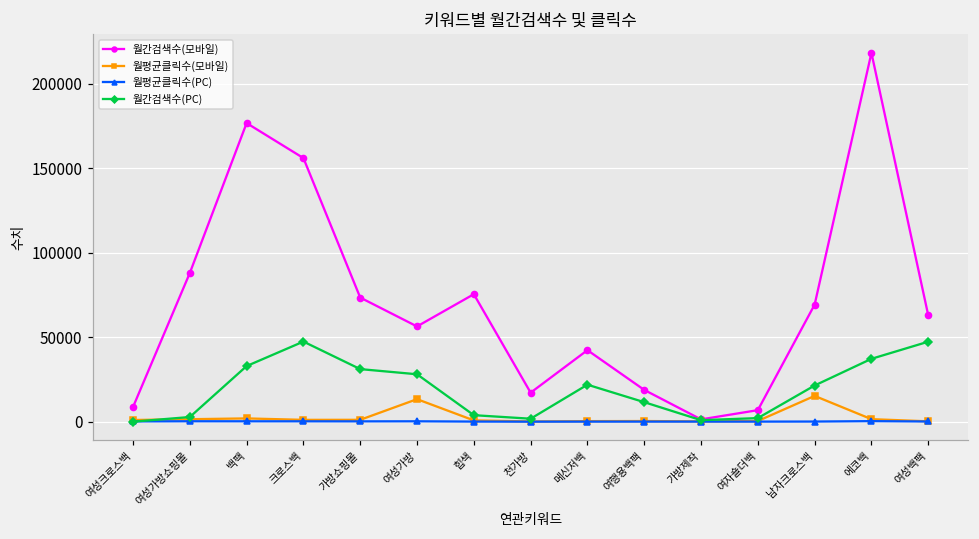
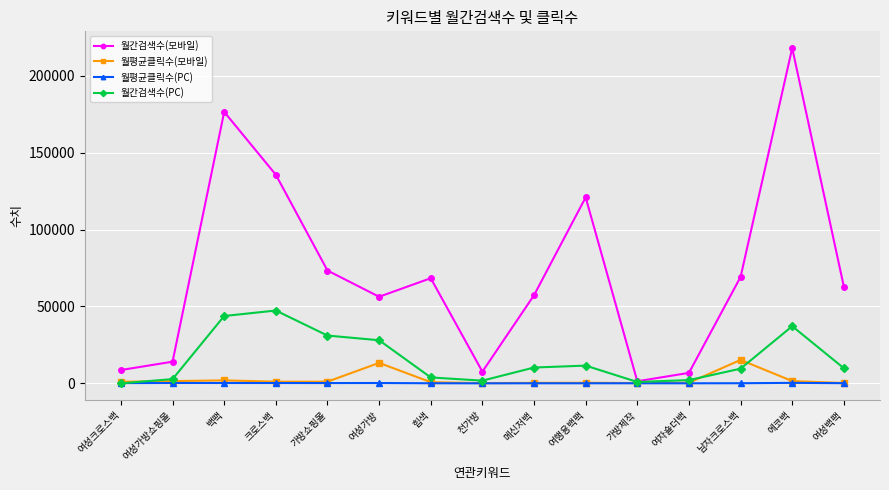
  {
    "월간검색수(모바일)": {
      "여성크로스백": 9000,
-     "여성가방쇼핑몰": 88000,
+     "여성가방쇼핑몰": 14000,
      "백팩": 177000,
-     "크로스백": 156000,
+     "크로스백": 136000,
      "가방쇼핑몰": 73000,
      "여성가방": 56000,
-     "힙색": 75000,
-     "천가방": 17000,
-     "메신저백": 42000,
-     "여행용백팩": 19000,
+     "힙색": 68000,
+     "천가방": 8000,
+     "메신저백": 57000,
+     "여행용백팩": 121000,
      "여자숄더백": 7000,
      "남자크로스백": 69000,
      "에코백": 218000,
      "여성백팩": 63000
    },
    "월평균클릭수(모바일)": {
      "백팩": 2000,
      "여성가방": 13000,
      "남자크로스백": 15000
    },
    "월평균클릭수(PC)": {
      "백팩": 0,
      "여성가방": 0,
      "남자크로스백": 0
    },
    "월간검색수(PC)": {
-     "백팩": 33000,
+     "백팩": 44000,
      "크로스백": 47000,
      "가방쇼핑몰": 31000,
      "여성가방": 28000,
      "힙색": 4000,
-     "메신저백": 22000,
+     "메신저백": 10000,
      "여행용백팩": 12000,
      "여자숄더백": 2000,
-     "남자크로스백": 21000,
+     "남자크로스백": 10000,
      "에코백": 37000,
-     "여성백팩": 47000
+     "여성백팩": 10000
    }
  }
